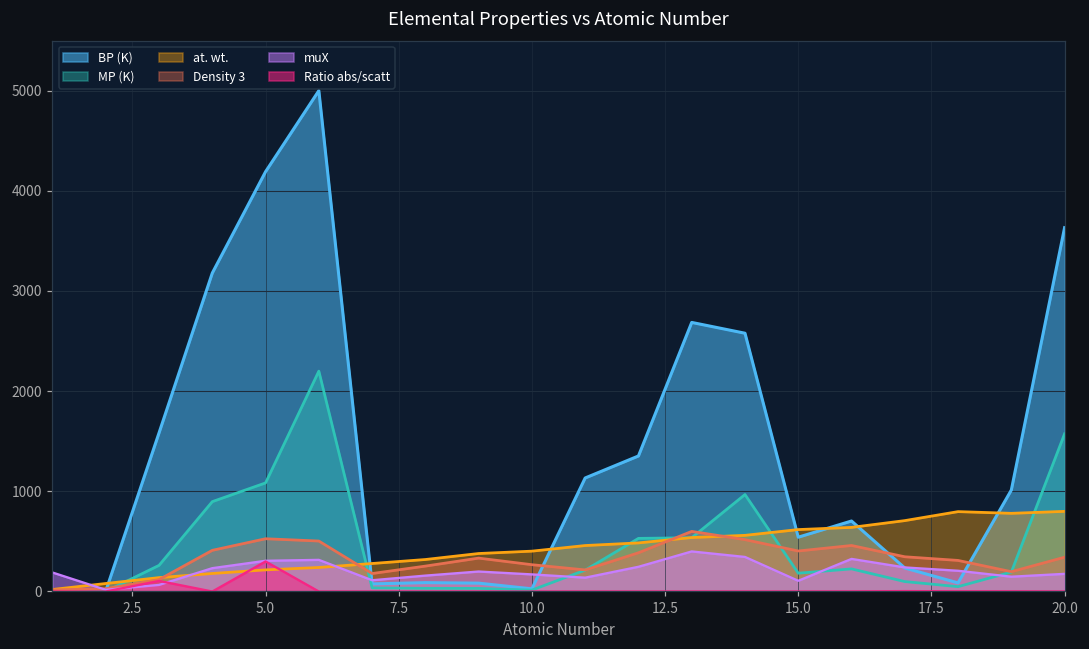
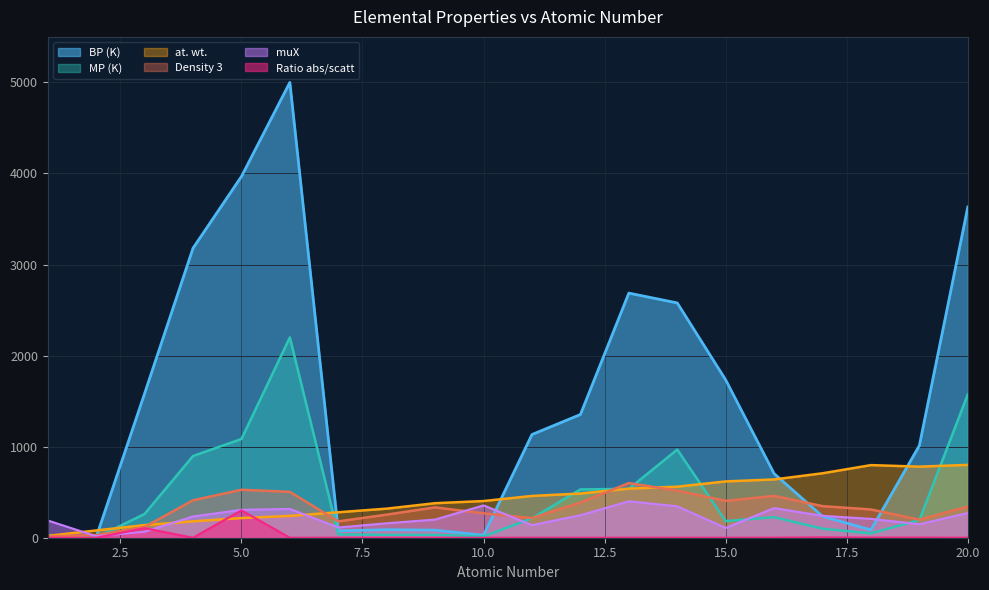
  {
    "BP (K)": {
-     "5.0": 4200,
-     "15.0": 500,
+     "5.0": 4000,
+     "15.0": 1700,
      "20.0": 3600
    },
    "MP (K)": {
      "5.0": 1100,
      "15.0": 200,
      "20.0": 1600
    },
    "muX": {
-     "10.0": 200,
+     "10.0": 400,
      "15.0": 100,
-     "20.0": 200
+     "20.0": 300
    },
    "Ratio abs/scatt": {
      "15.0": 0,
      "20.0": 0
    }
  }
